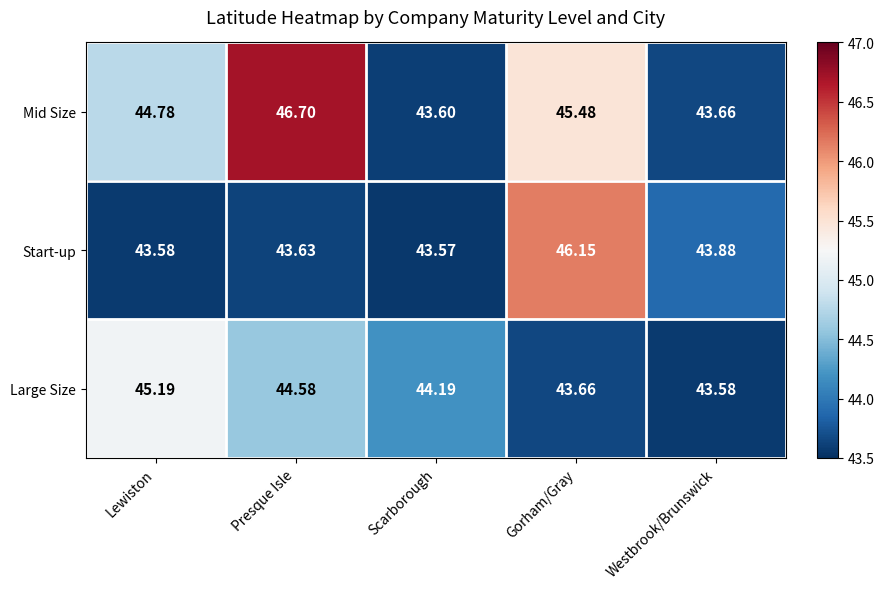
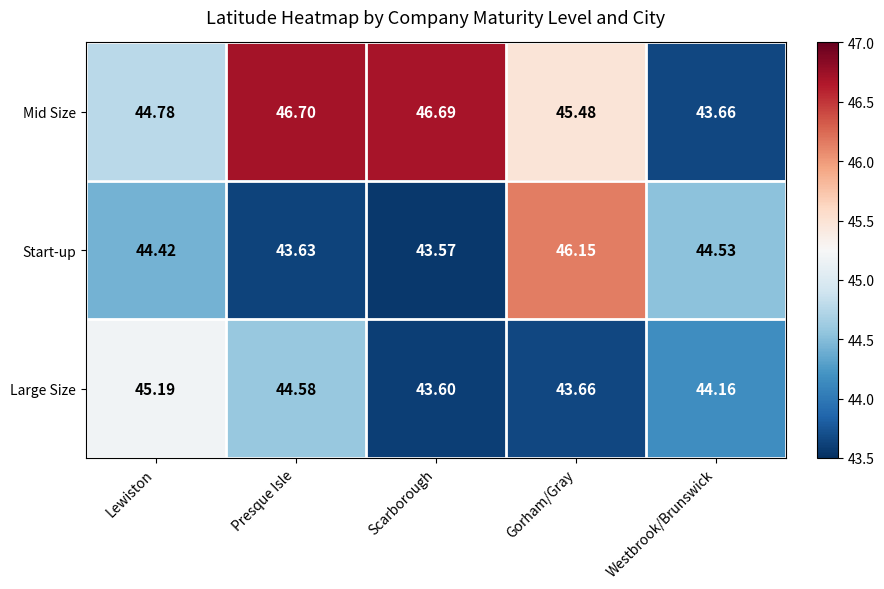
  {
    "Mid Size": {
      "Lewiston": 44.78,
      "Presque Isle": 46.70,
-     "Scarborough": 43.60,
+     "Scarborough": 46.69,
      "Gorham/Gray": 45.48,
      "Westbrook/Brunswick": 43.66
    },
    "Start-up": {
-     "Lewiston": 43.58,
+     "Lewiston": 44.42,
      "Presque Isle": 43.63,
      "Scarborough": 43.57,
      "Gorham/Gray": 46.15,
-     "Westbrook/Brunswick": 43.88
+     "Westbrook/Brunswick": 44.53
    },
    "Large Size": {
      "Lewiston": 45.19,
      "Presque Isle": 44.58,
-     "Scarborough": 44.19,
+     "Scarborough": 43.60,
      "Gorham/Gray": 43.66,
-     "Westbrook/Brunswick": 43.58
+     "Westbrook/Brunswick": 44.16
    }
  }
